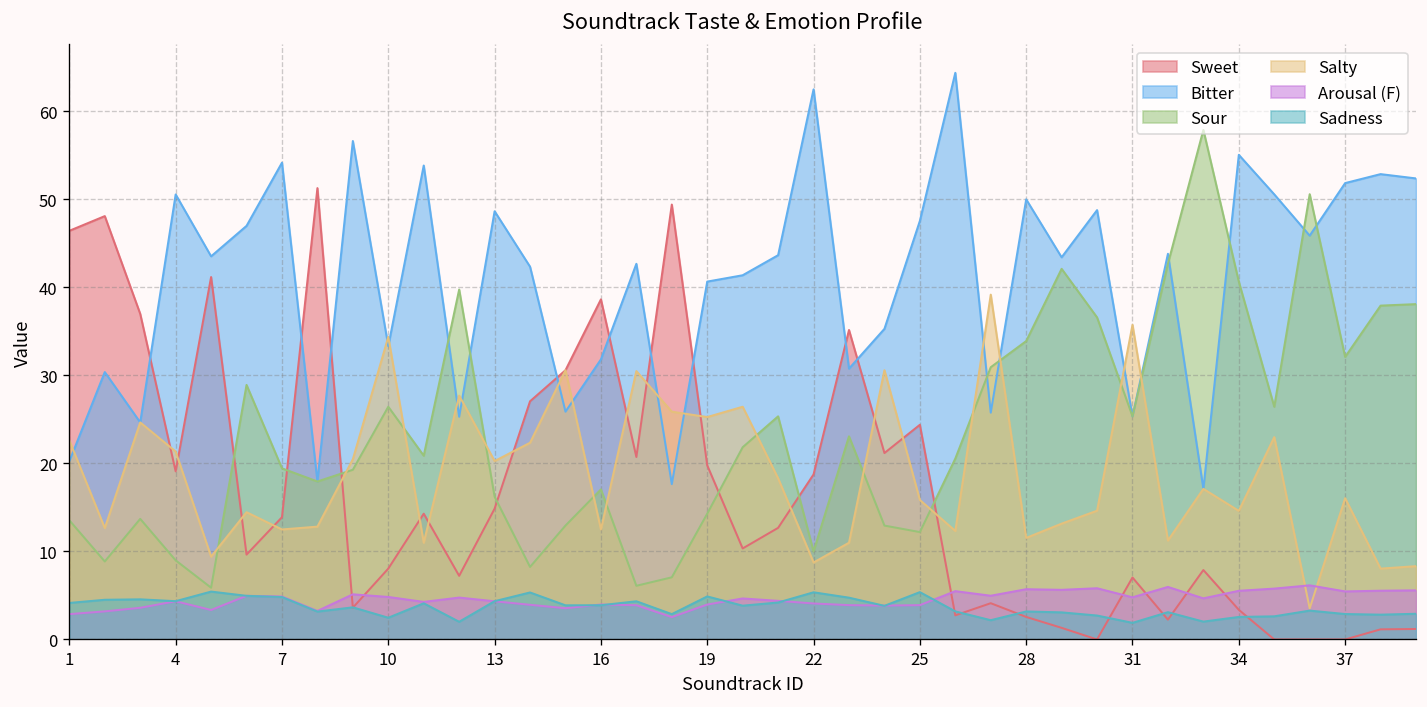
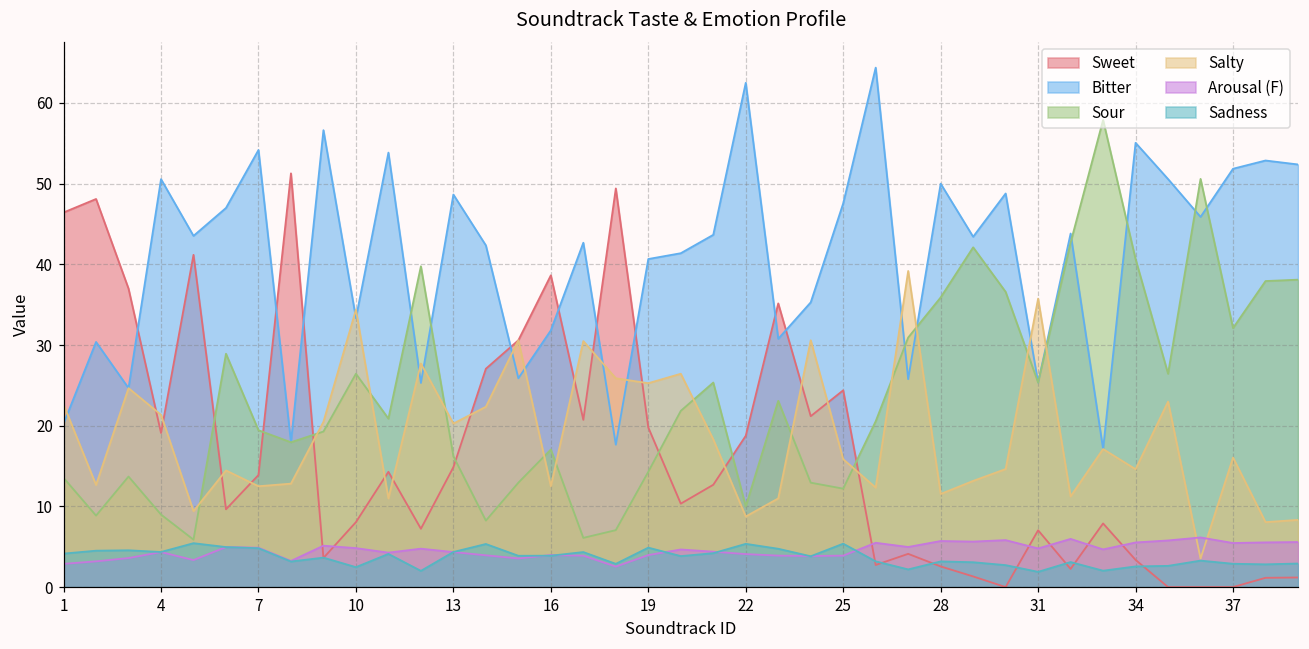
  {
    "Sweet": {
      "1": 46,
      "4": 19,
      "7": 14,
      "10": 8,
      "13": 15,
      "16": 39,
      "19": 20,
      "22": 19,
      "25": 24,
      "28": 3,
      "31": 7,
      "34": 3,
      "37": 0
    },
    "Sour": {
      "1": 14,
      "4": 9,
      "7": 19,
      "10": 26,
      "13": 16,
      "16": 17,
      "19": 14,
      "22": 10,
      "25": 12,
-     "28": 34,
+     "28": 36,
      "34": 41,
      "37": 32
    },
    "Salty": {
      "1": 23,
      "4": 21,
      "7": 13,
      "10": 34,
      "13": 20,
      "16": 13,
      "19": 25,
      "22": 9,
      "25": 16,
      "28": 12,
      "31": 36,
      "34": 15,
      "37": 16
    },
    "Arousal (F)": {
      "1": 3,
      "10": 5,
      "19": 4,
      "22": 4,
      "25": 4,
      "28": 6,
      "31": 5,
      "34": 6,
      "37": 5
    }
  }
